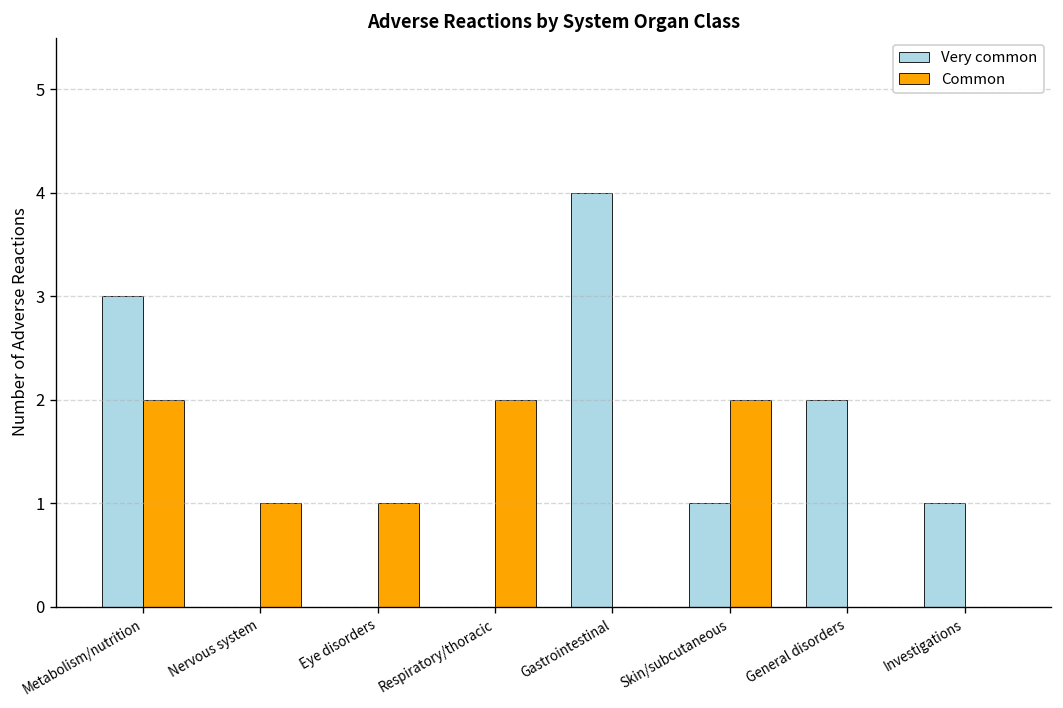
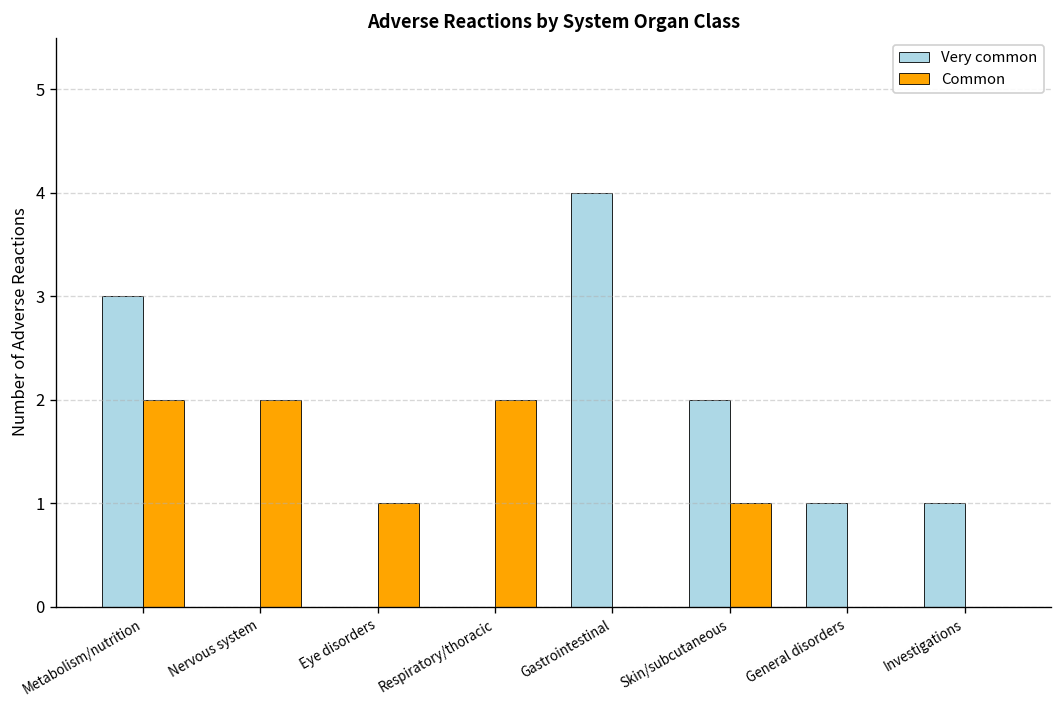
  {
    "Very common": {
      "Metabolism/nutrition": 3,
      "Nervous system": 0,
      "Eye disorders": 0,
      "Respiratory/thoracic": 0,
      "Gastrointestinal": 4,
-     "Skin/subcutaneous": 1,
-     "General disorders": 2,
+     "Skin/subcutaneous": 2,
+     "General disorders": 1,
      "Investigations": 1
    },
    "Common": {
      "Metabolism/nutrition": 2,
-     "Nervous system": 1,
+     "Nervous system": 2,
      "Eye disorders": 1,
      "Respiratory/thoracic": 2,
      "Gastrointestinal": 0,
-     "Skin/subcutaneous": 2,
+     "Skin/subcutaneous": 1,
      "General disorders": 0,
      "Investigations": 0
    }
  }
